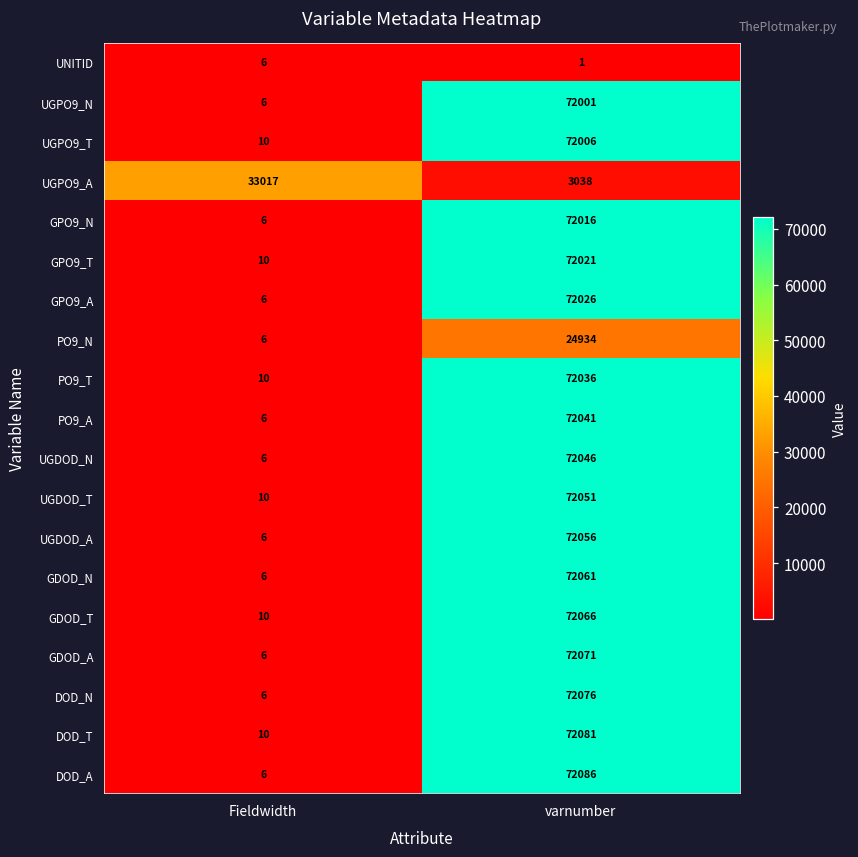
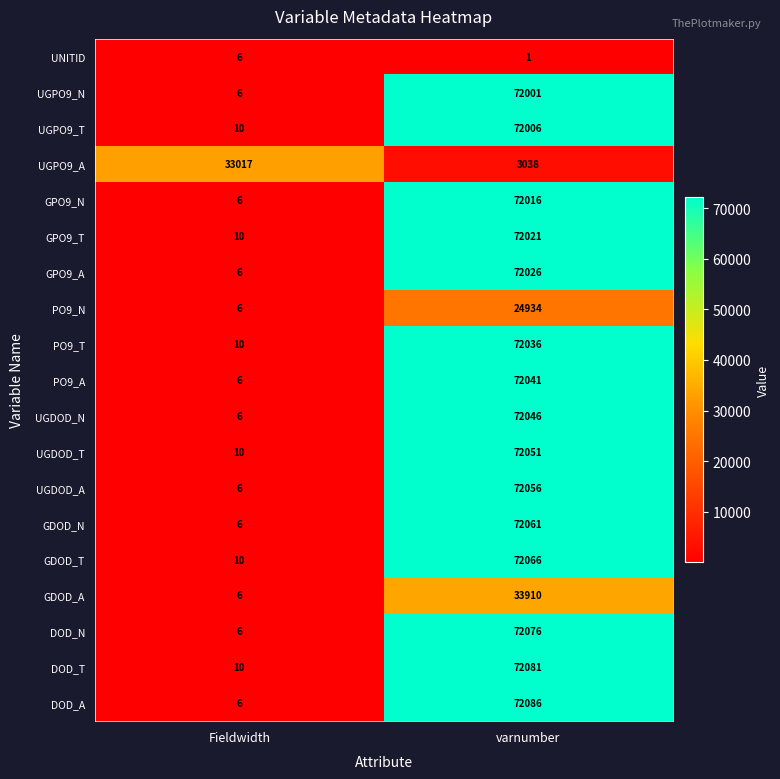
  {
    "UNITID": {
      "Fieldwidth": 6,
      "varnumber": 1
    },
    "UGPO9_N": {
      "Fieldwidth": 6,
      "varnumber": 72001
    },
    "UGPO9_T": {
      "Fieldwidth": 10,
      "varnumber": 72006
    },
    "UGPO9_A": {
      "Fieldwidth": 33017,
      "varnumber": 3038
    },
    "GPO9_N": {
      "Fieldwidth": 6,
      "varnumber": 72016
    },
    "GPO9_T": {
      "Fieldwidth": 10,
      "varnumber": 72021
    },
    "GPO9_A": {
      "Fieldwidth": 6,
      "varnumber": 72026
    },
    "PO9_N": {
      "Fieldwidth": 6,
      "varnumber": 24934
    },
    "PO9_T": {
      "Fieldwidth": 10,
      "varnumber": 72036
    },
    "PO9_A": {
      "Fieldwidth": 6,
      "varnumber": 72041
    },
    "UGDOD_N": {
      "Fieldwidth": 6,
      "varnumber": 72046
    },
    "UGDOD_T": {
      "Fieldwidth": 10,
      "varnumber": 72051
    },
    "UGDOD_A": {
      "Fieldwidth": 6,
      "varnumber": 72056
    },
    "GDOD_N": {
      "Fieldwidth": 6,
      "varnumber": 72061
    },
    "GDOD_T": {
      "Fieldwidth": 10,
      "varnumber": 72066
    },
    "GDOD_A": {
      "Fieldwidth": 6,
-     "varnumber": 72071
+     "varnumber": 33910
    },
    "DOD_N": {
      "Fieldwidth": 6,
      "varnumber": 72076
    },
    "DOD_T": {
      "Fieldwidth": 10,
      "varnumber": 72081
    },
    "DOD_A": {
      "Fieldwidth": 6,
      "varnumber": 72086
    }
  }
